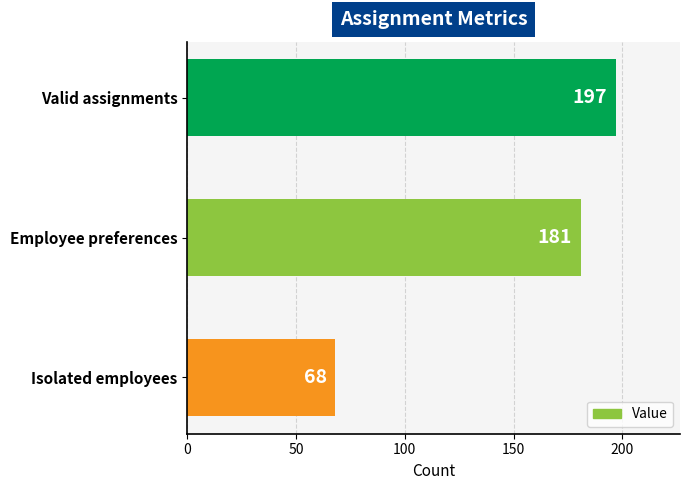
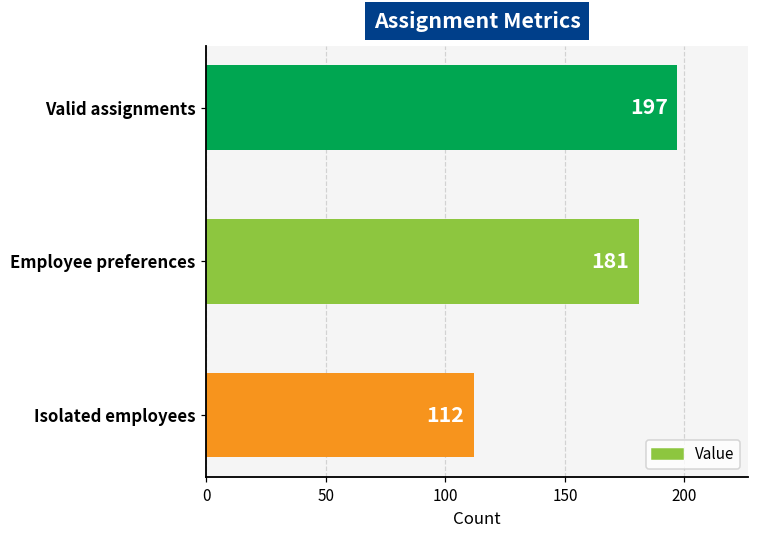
  {
    "Valid assignments": 197,
    "Employee preferences": 181,
-   "Isolated employees": 68
+   "Isolated employees": 112
  }
